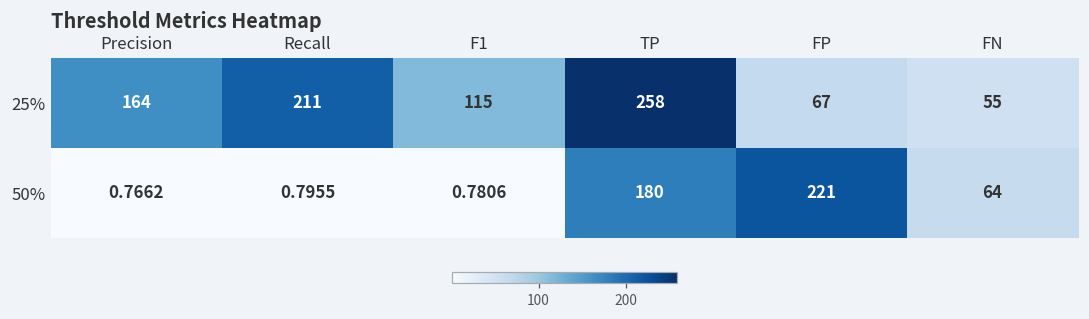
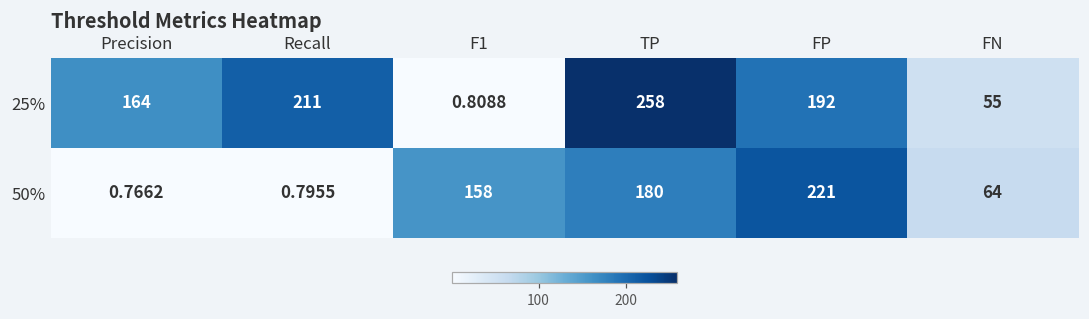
  {
    "25%": {
      "Precision": 164,
      "Recall": 211,
-     "F1": 115,
+     "F1": 0.8088,
      "TP": 258,
-     "FP": 67,
+     "FP": 192,
      "FN": 55
    },
    "50%": {
      "Precision": 0.7662,
      "Recall": 0.7955,
-     "F1": 0.7806,
+     "F1": 158,
      "TP": 180,
      "FP": 221,
      "FN": 64
    }
  }
